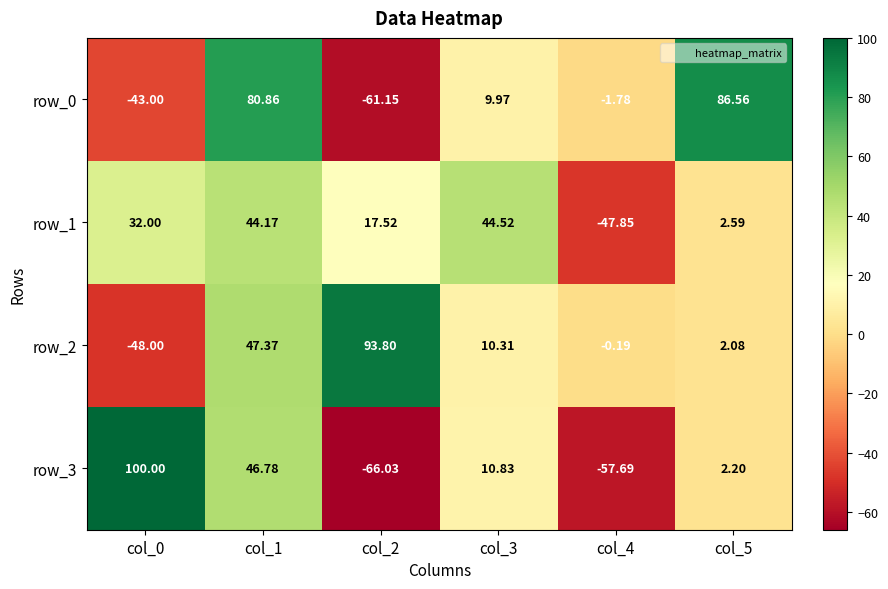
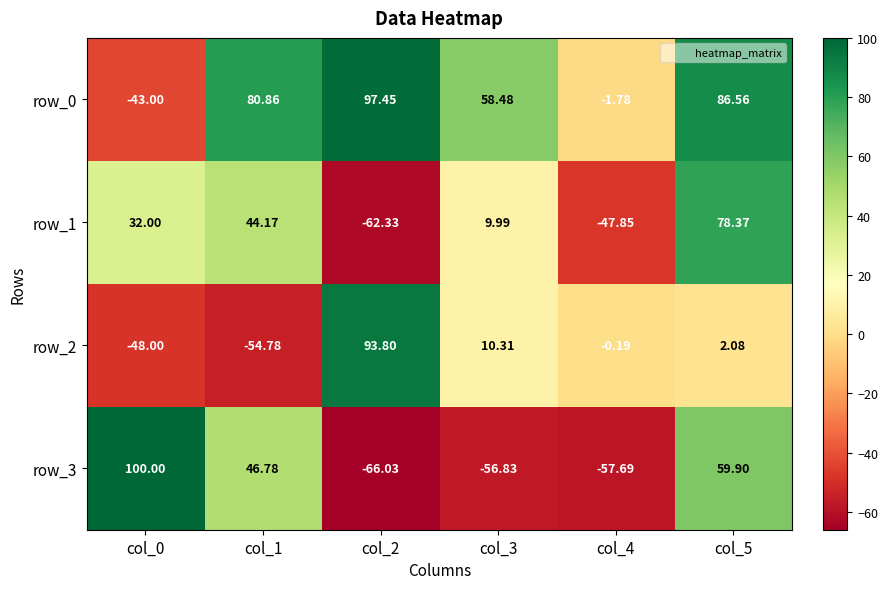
  {
    "row_0": {
      "col_0": -43.00,
      "col_1": 80.86,
-     "col_2": -61.15,
-     "col_3": 9.97,
+     "col_2": 97.45,
+     "col_3": 58.48,
      "col_4": -1.78,
      "col_5": 86.56
    },
    "row_1": {
      "col_0": 32.00,
      "col_1": 44.17,
-     "col_2": 17.52,
-     "col_3": 44.52,
+     "col_2": -62.33,
+     "col_3": 9.99,
      "col_4": -47.85,
-     "col_5": 2.59
+     "col_5": 78.37
    },
    "row_2": {
      "col_0": -48.00,
-     "col_1": 47.37,
+     "col_1": -54.78,
      "col_2": 93.80,
      "col_3": 10.31,
      "col_4": -0.19,
      "col_5": 2.08
    },
    "row_3": {
      "col_0": 100.00,
      "col_1": 46.78,
      "col_2": -66.03,
-     "col_3": 10.83,
+     "col_3": -56.83,
      "col_4": -57.69,
-     "col_5": 2.20
+     "col_5": 59.90
    }
  }
